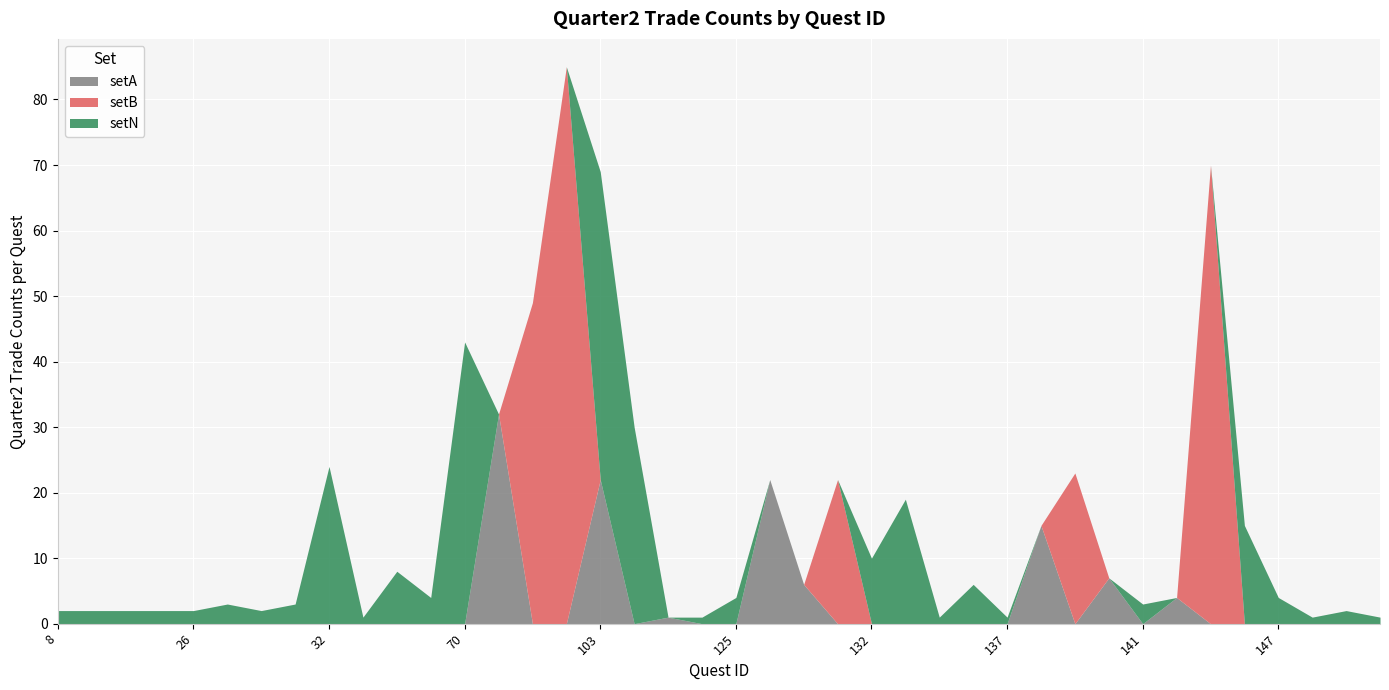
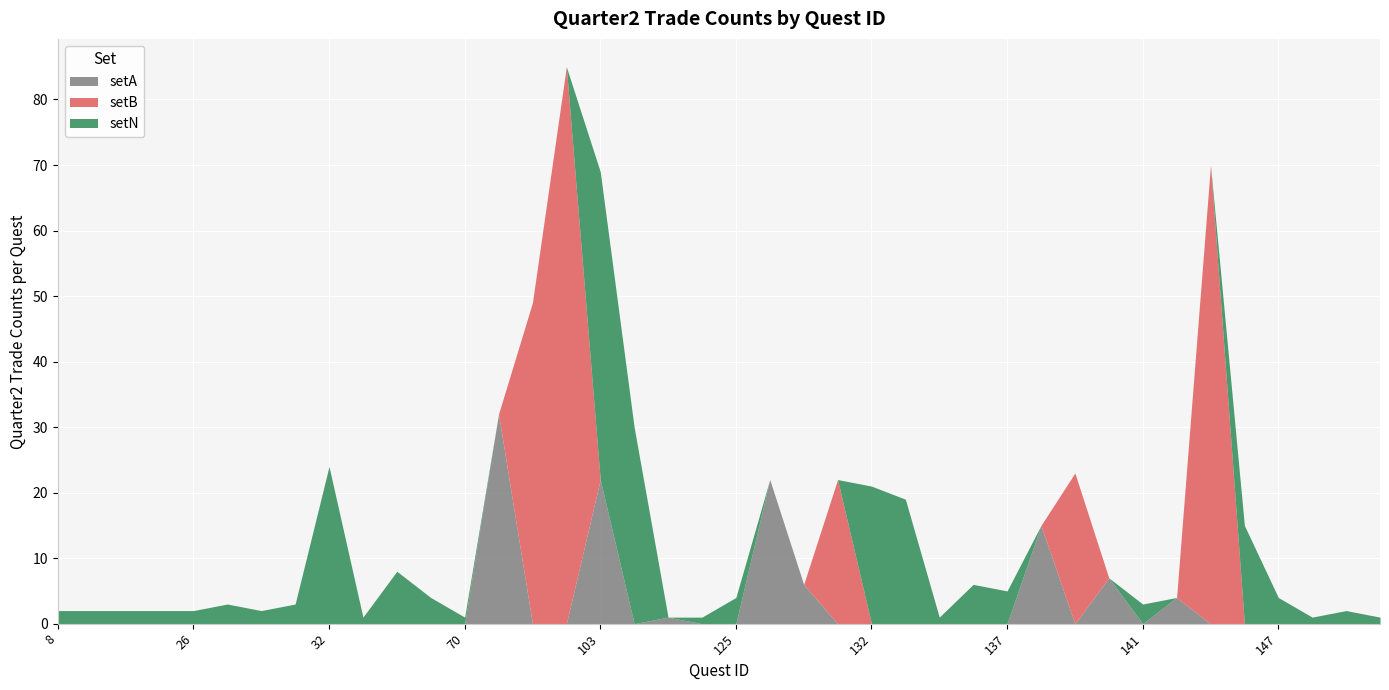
  {
    "setN": {
      "8": 2,
      "26": 2,
      "32": 24,
-     "70": 43,
+     "70": 1,
      "103": 47,
      "125": 4,
-     "132": 10,
-     "137": 1,
+     "132": 21,
+     "137": 5,
      "141": 3,
      "147": 4
    }
  }
